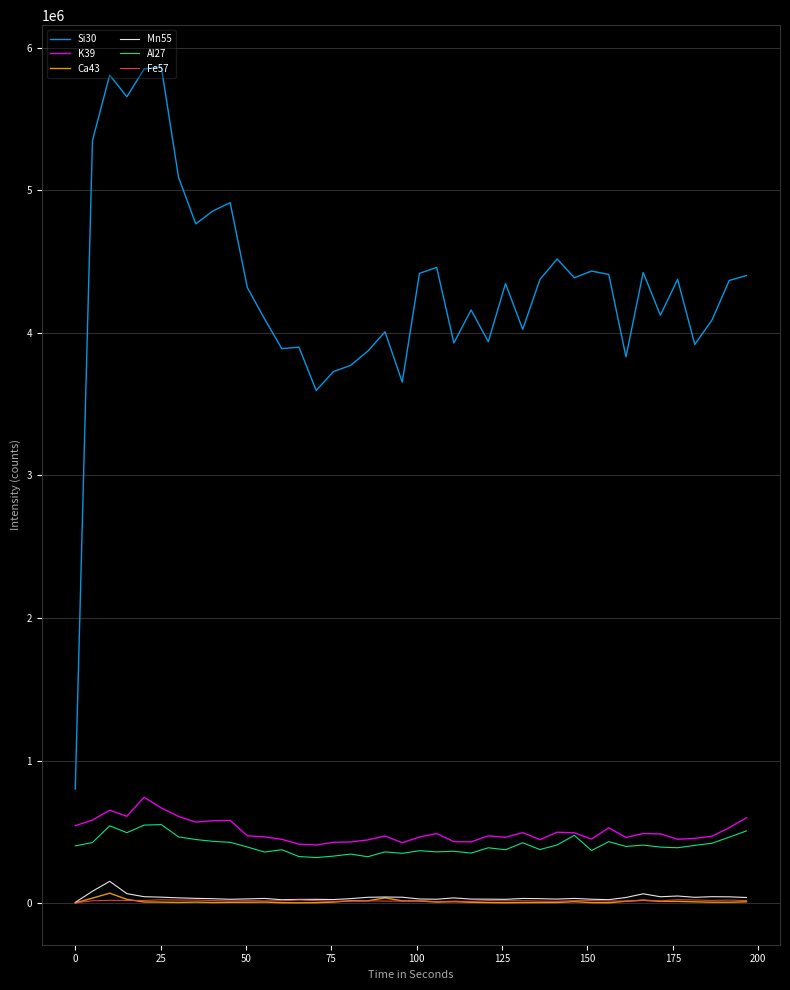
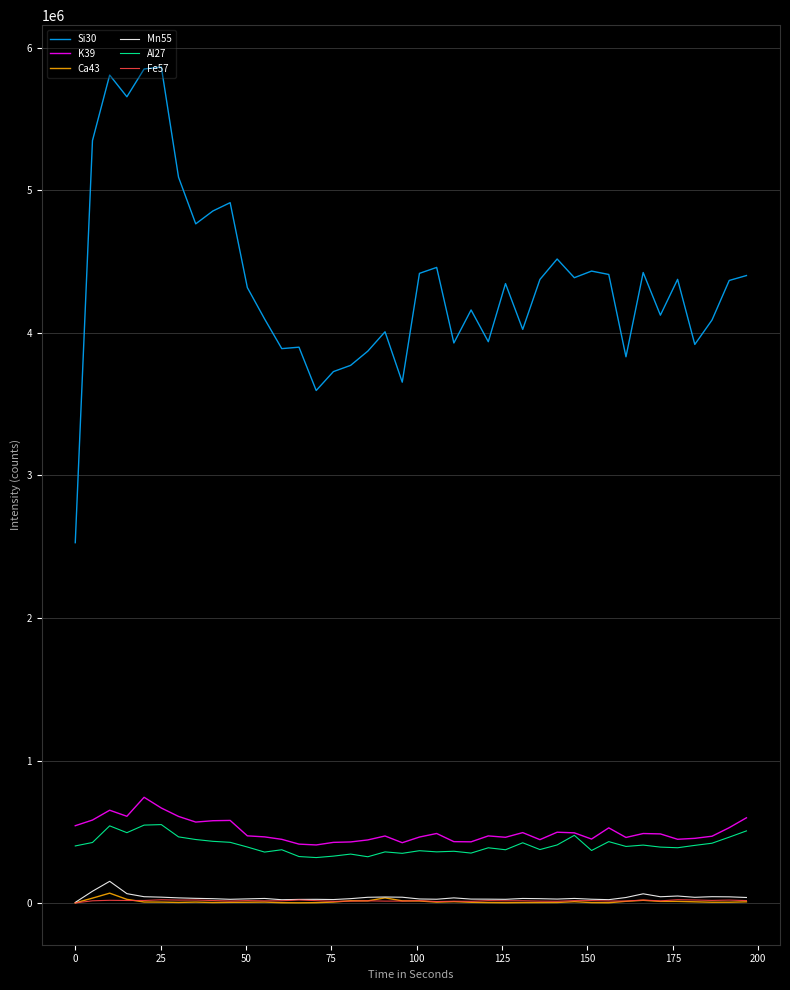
  {
    "Si30": {
-     "0": 800000
+     "0": 2530000
    },
    "K39": {
      "0": 540000
    },
    "Al27": {
      "0": 400000
    }
  }
